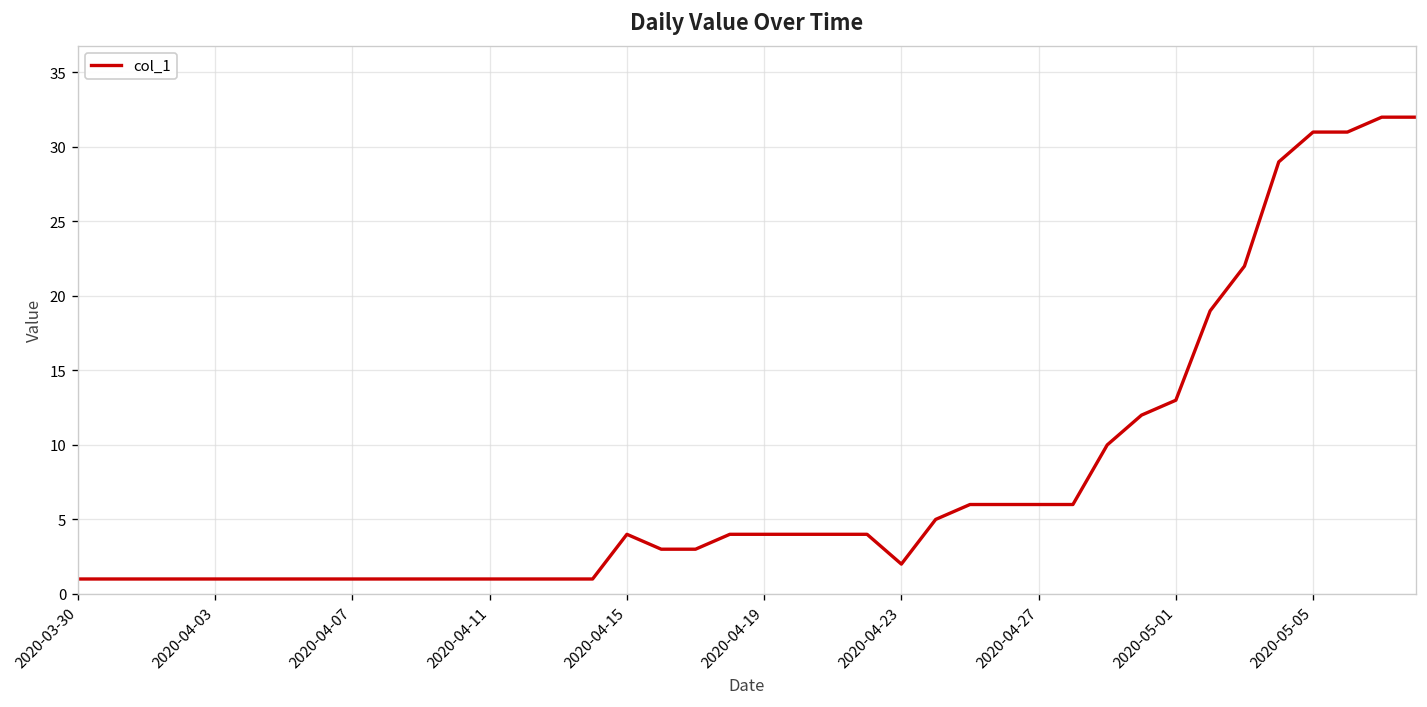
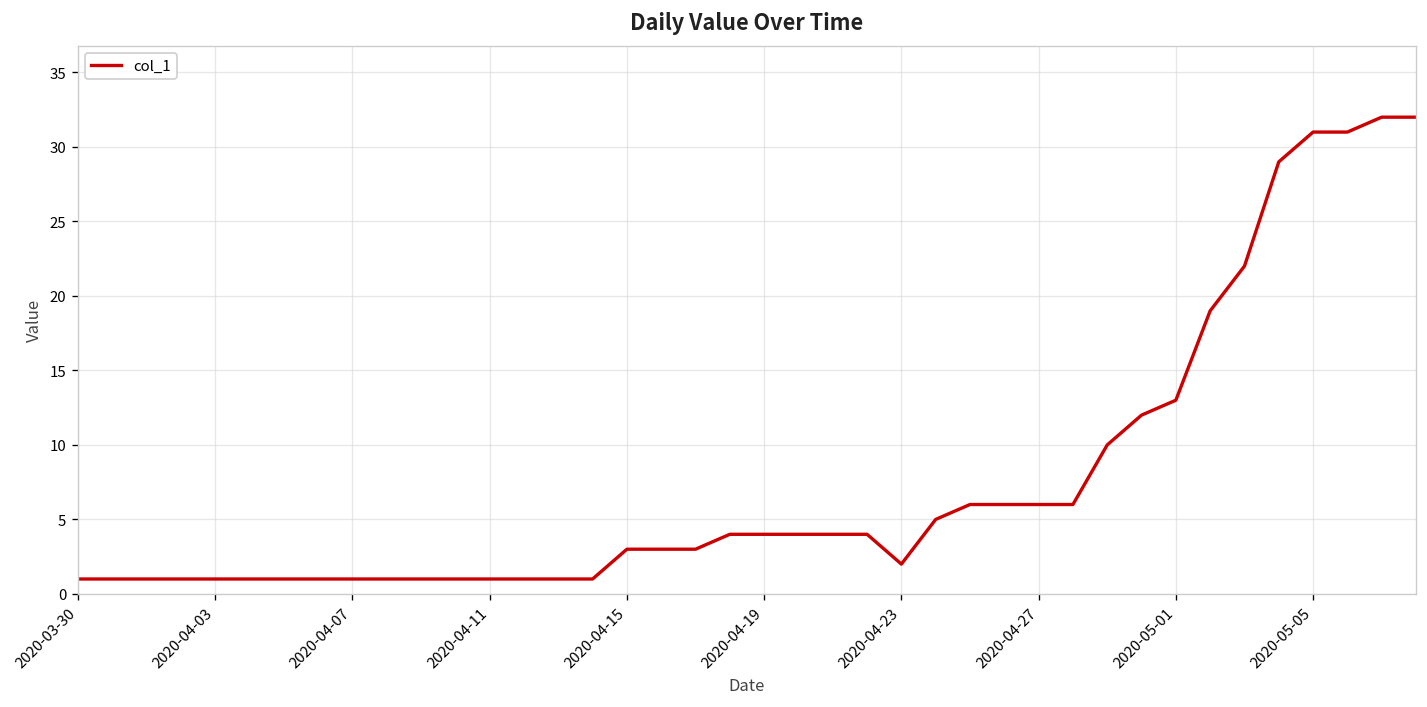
  {
    "2020-03-30": 1,
    "2020-04-03": 1,
    "2020-04-07": 1,
    "2020-04-11": 1,
-   "2020-04-15": 4,
+   "2020-04-15": 3,
    "2020-04-19": 4,
    "2020-04-23": 2,
    "2020-04-27": 6,
    "2020-05-01": 13,
    "2020-05-05": 31
  }
